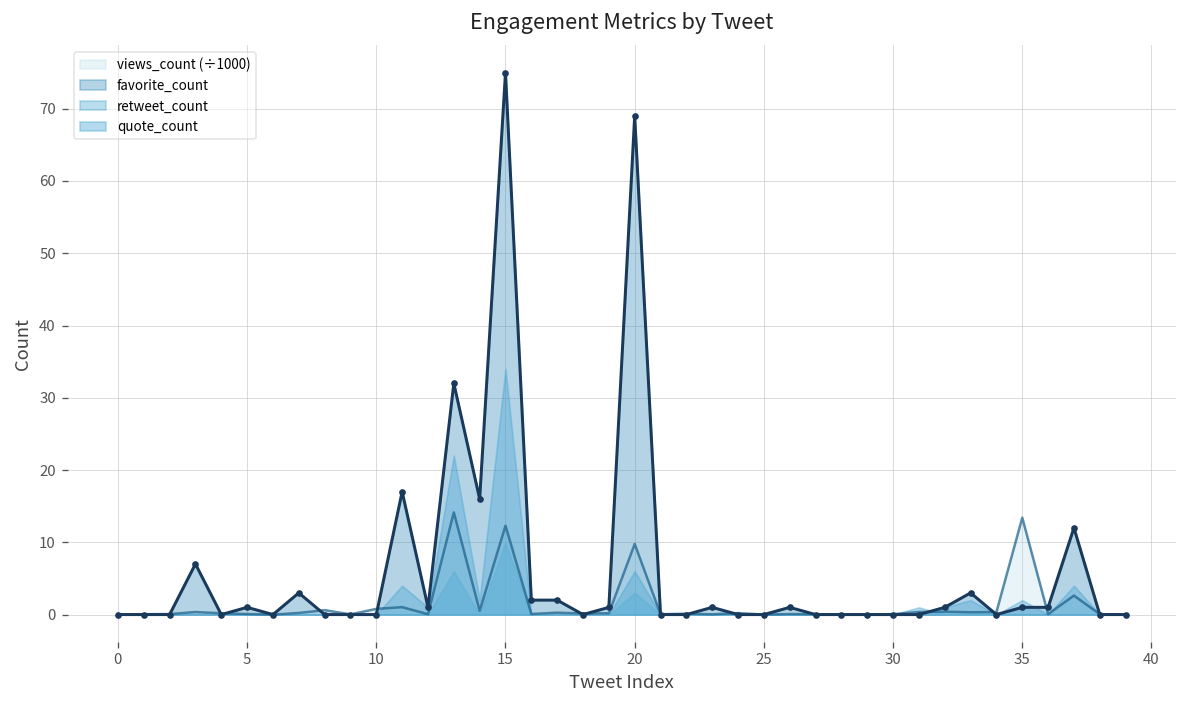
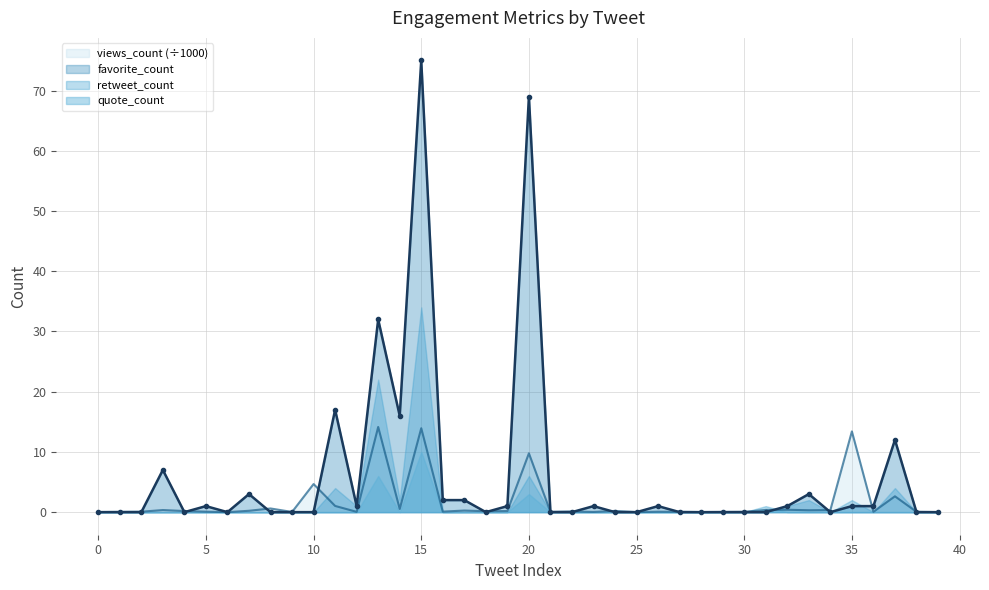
  {
    "views_count (÷1000)": {
-     "10": 1,
-     "15": 12,
+     "10": 5,
+     "15": 14,
      "20": 10,
      "35": 13
    }
  }
